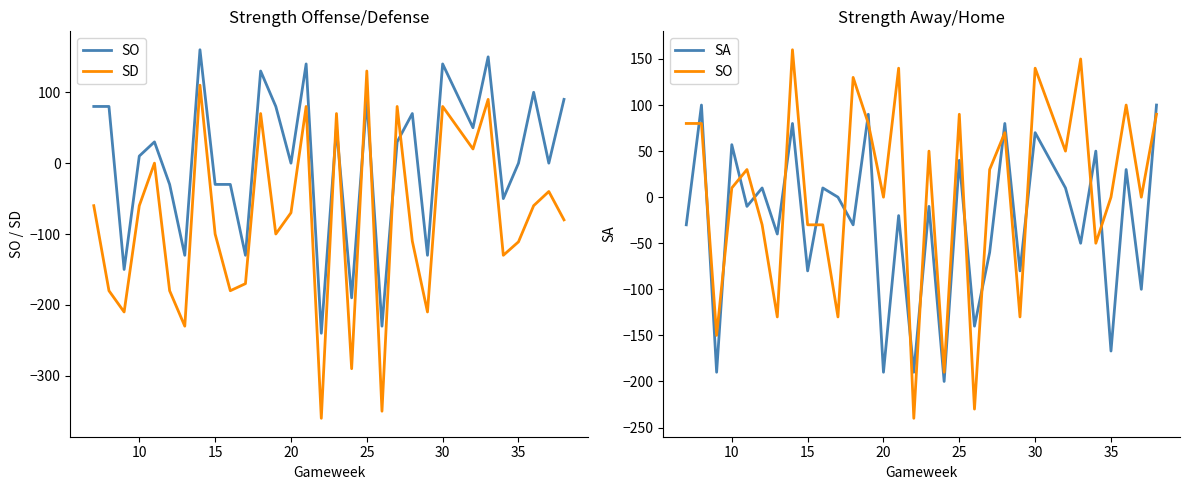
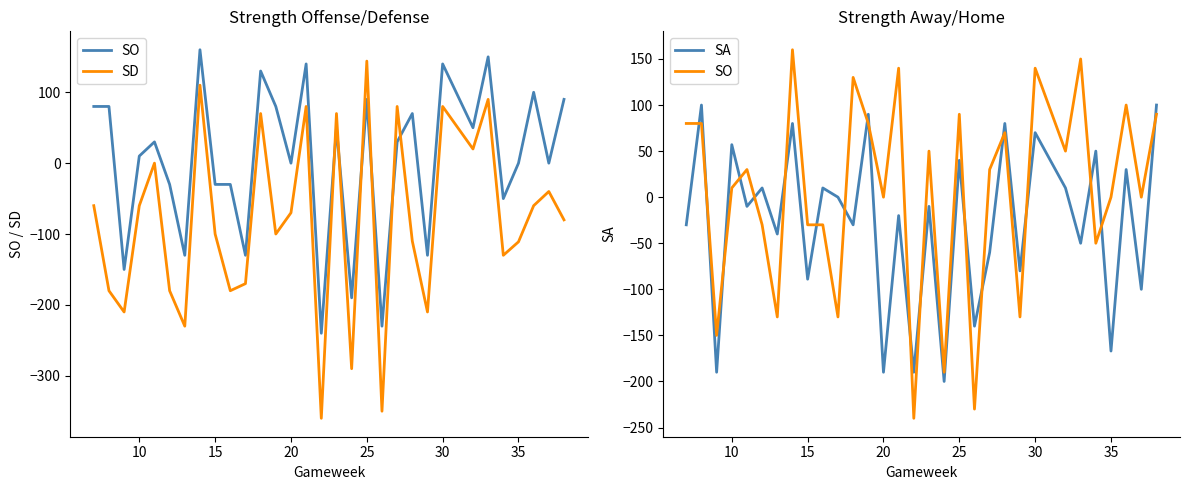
  {
    "Strength Offense/Defense": {
      "SD": {
        "10": -60,
        "15": -100,
        "20": -70,
-       "25": 130,
+       "25": 140,
        "30": 80,
        "35": -110
      }
    },
    "Strength Away/Home": {
      "SA": {
        "10": 60,
-       "15": -80,
+       "15": -90,
        "20": -190,
        "25": 40,
        "30": 70,
        "35": -170
      },
      "SO": {
        "10": 10,
        "15": -30,
        "20": 0,
        "25": 90,
        "30": 140,
        "35": 0
      }
    }
  }
